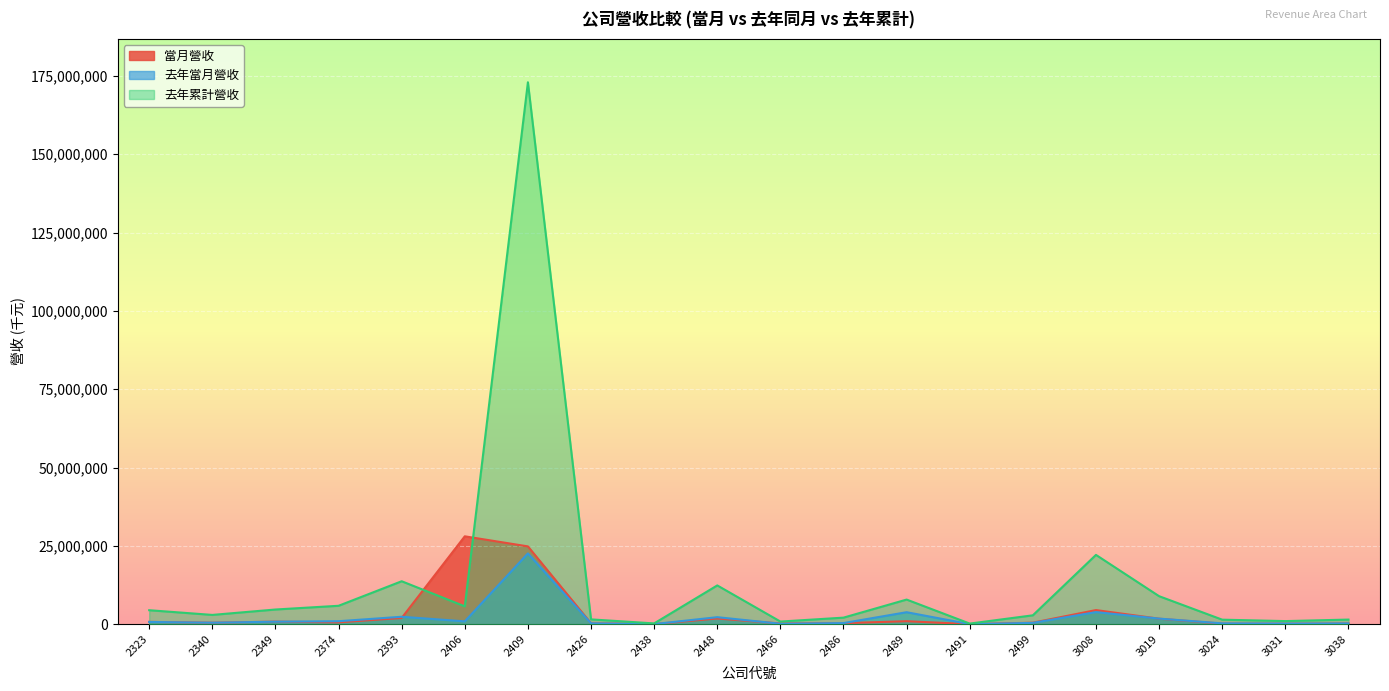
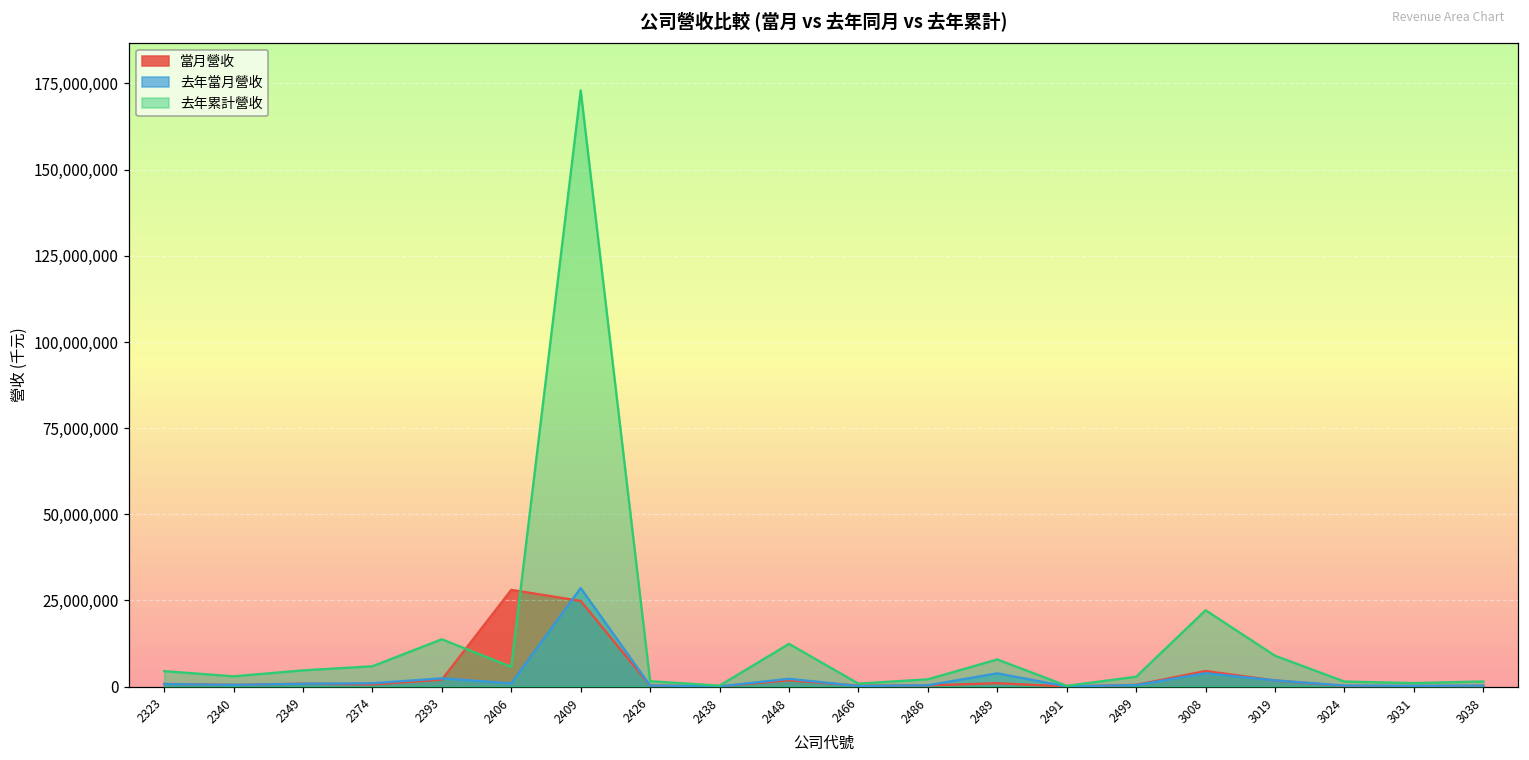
  {
    "當月營收": {
      "2406": "28,000,000",
      "2409": "25,000,000",
      "2489": "1,000,000"
    },
    "去年當月營收": {
      "2406": "1,000,000",
-     "2409": "23,000,000",
+     "2409": "29,000,000",
      "2489": "4,000,000"
    },
    "去年累計營收": {
      "2323": "4,000,000",
      "2340": "3,000,000",
      "2349": "5,000,000",
      "2374": "6,000,000",
      "2393": "14,000,000",
      "2406": "6,000,000",
      "2409": "173,000,000",
      "2426": "2,000,000",
      "2448": "12,000,000",
      "2486": "2,000,000",
      "2489": "8,000,000",
      "2499": "3,000,000",
      "3008": "22,000,000",
      "3019": "9,000,000",
      "3024": "1,000,000",
      "3038": "1,000,000"
    }
  }
